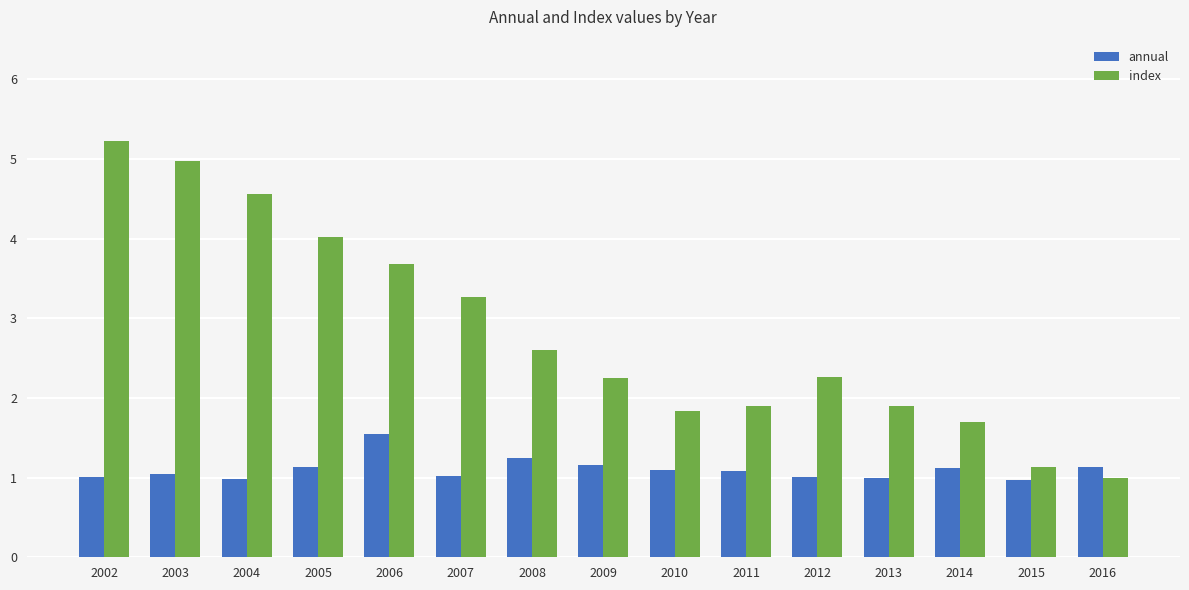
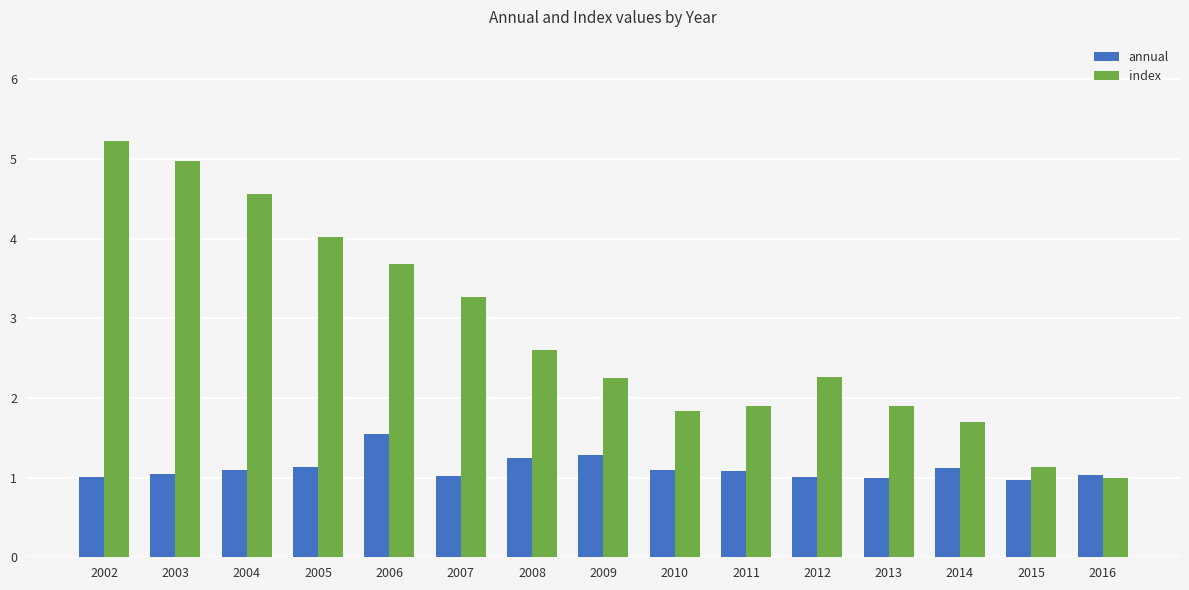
  {
    "annual": {
      "2002": 1.0,
      "2003": 1.1,
-     "2004": 1.0,
+     "2004": 1.1,
      "2005": 1.1,
      "2006": 1.6,
      "2007": 1.0,
      "2008": 1.3,
-     "2009": 1.2,
+     "2009": 1.3,
      "2010": 1.1,
      "2011": 1.1,
      "2012": 1.0,
      "2013": 1.0,
      "2014": 1.1,
      "2015": 1.0,
-     "2016": 1.1
+     "2016": 1.0
    },
    "index": {
      "2002": 5.2,
      "2003": 5.0,
      "2004": 4.6,
      "2005": 4.0,
      "2006": 3.7,
      "2007": 3.3,
      "2008": 2.6,
      "2009": 2.2,
      "2010": 1.8,
      "2011": 1.9,
      "2012": 2.3,
      "2013": 1.9,
      "2014": 1.7,
      "2015": 1.1,
      "2016": 1.0
    }
  }
